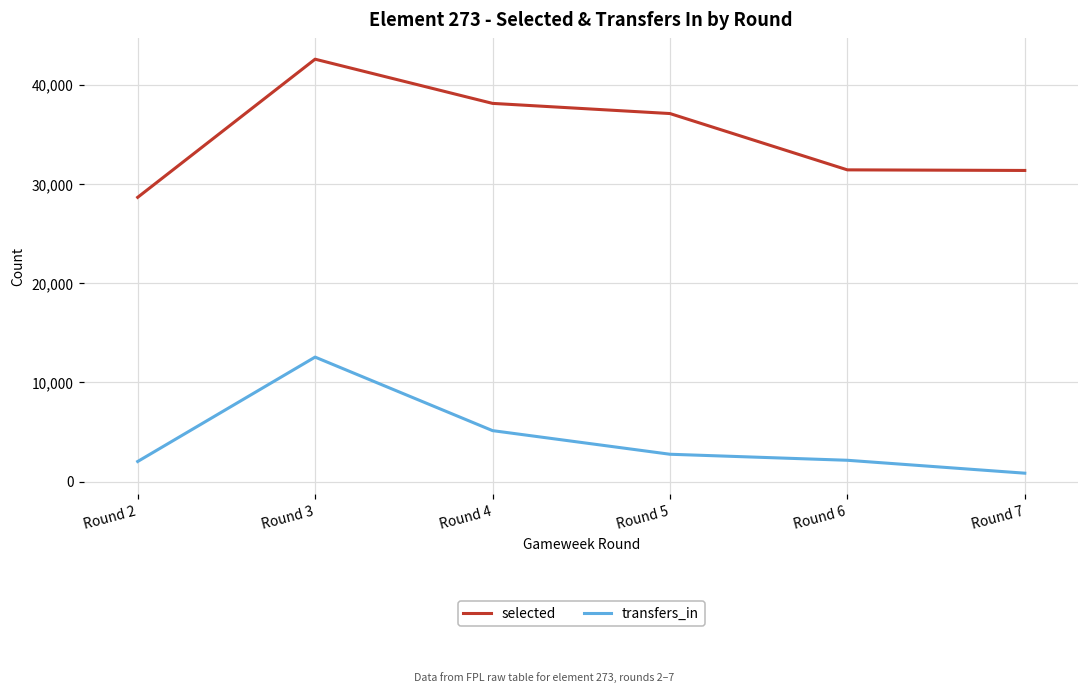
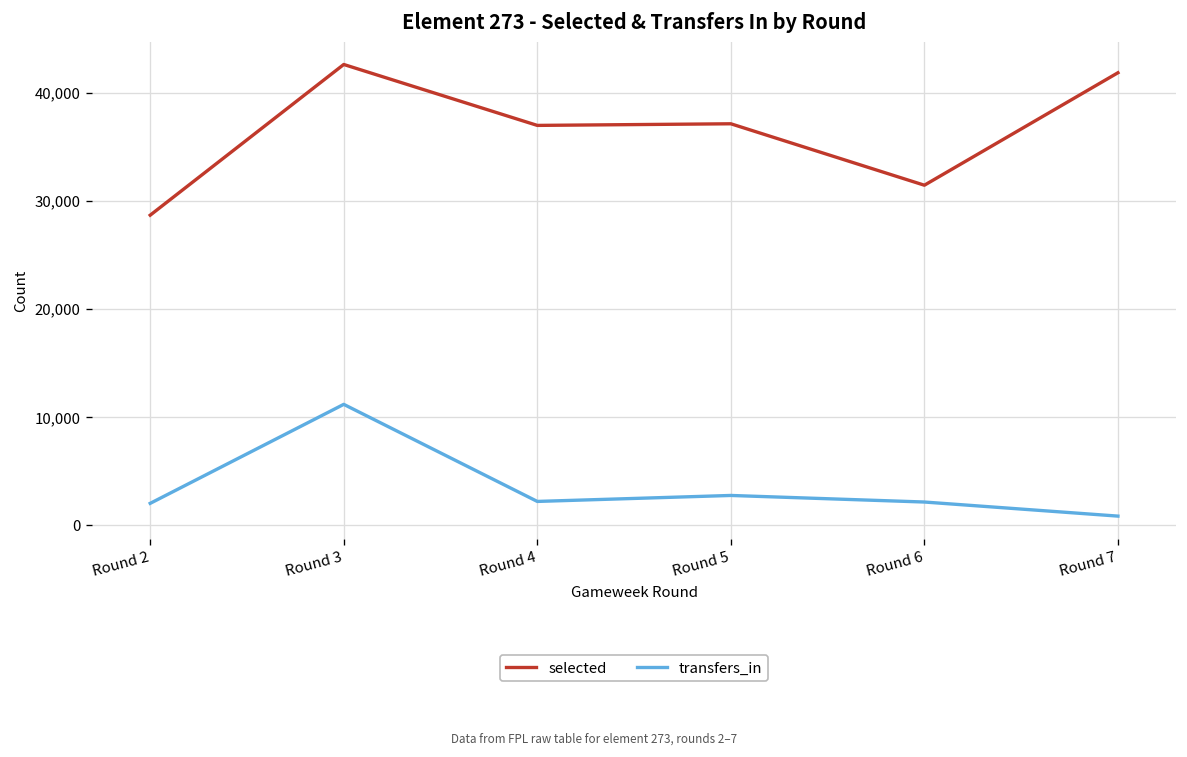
  {
    "selected": {
      "Round 2": "29,000",
      "Round 3": "43,000",
-     "Round 4": "38,000",
+     "Round 4": "37,000",
      "Round 5": "37,000",
      "Round 6": "31,000",
-     "Round 7": "31,000"
+     "Round 7": "42,000"
    },
    "transfers_in": {
      "Round 2": "2,000",
-     "Round 3": "13,000",
-     "Round 4": "5,000",
+     "Round 3": "11,000",
+     "Round 4": "2,000",
      "Round 5": "3,000",
      "Round 6": "2,000",
      "Round 7": "1,000"
    }
  }
